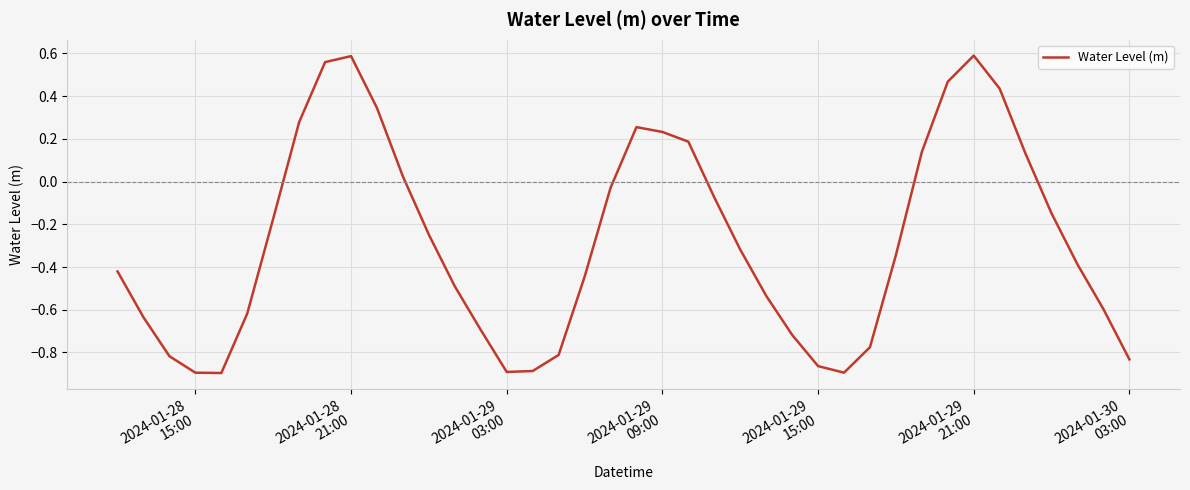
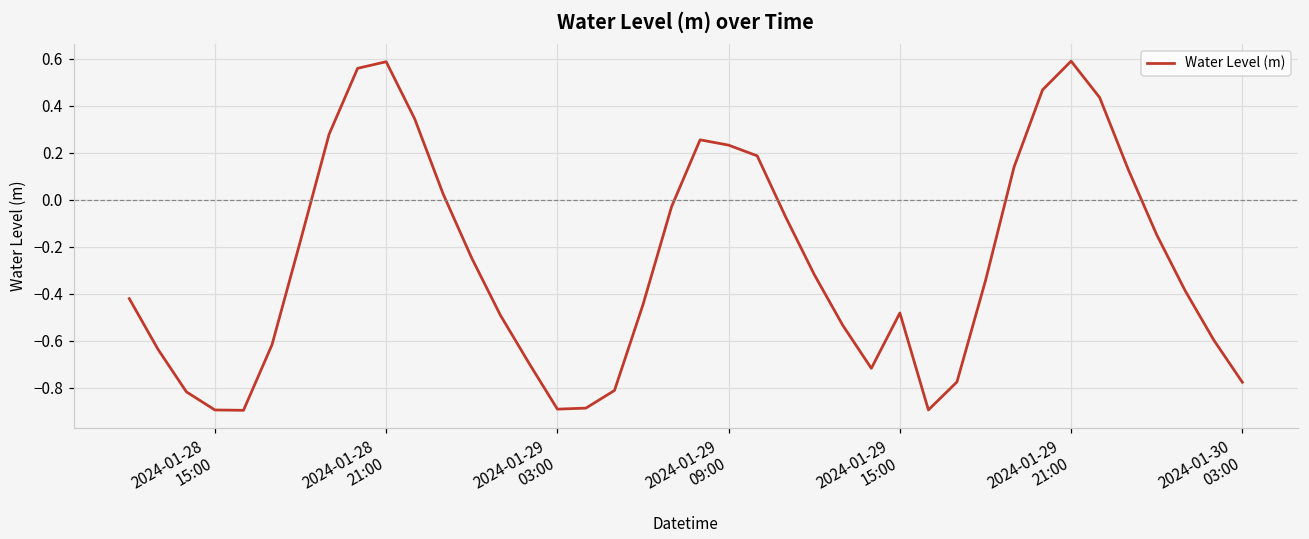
  {
    "2024-01-28 15:00": -0.89,
    "2024-01-28 21:00": 0.59,
    "2024-01-29 03:00": -0.89,
    "2024-01-29 09:00": 0.23,
-   "2024-01-29 15:00": -0.86,
+   "2024-01-29 15:00": -0.48,
    "2024-01-29 21:00": 0.59,
-   "2024-01-30 03:00": -0.83
+   "2024-01-30 03:00": -0.78
  }
